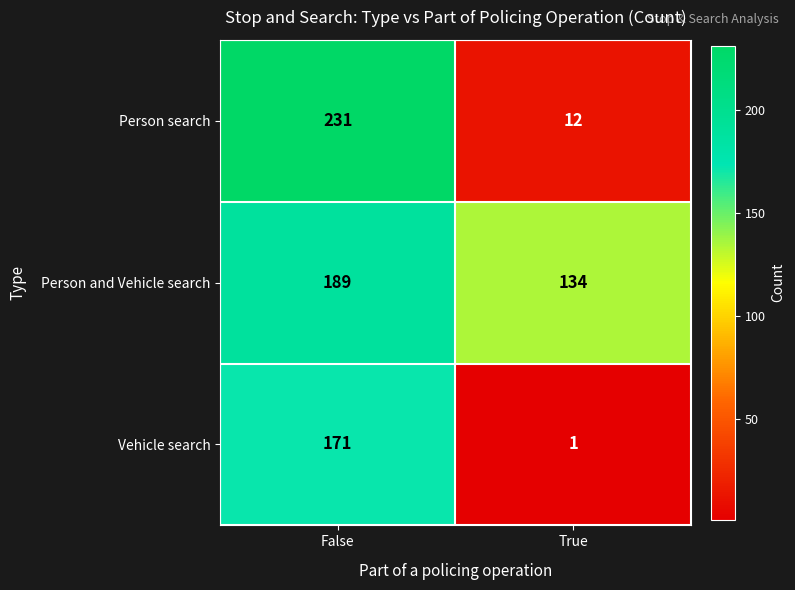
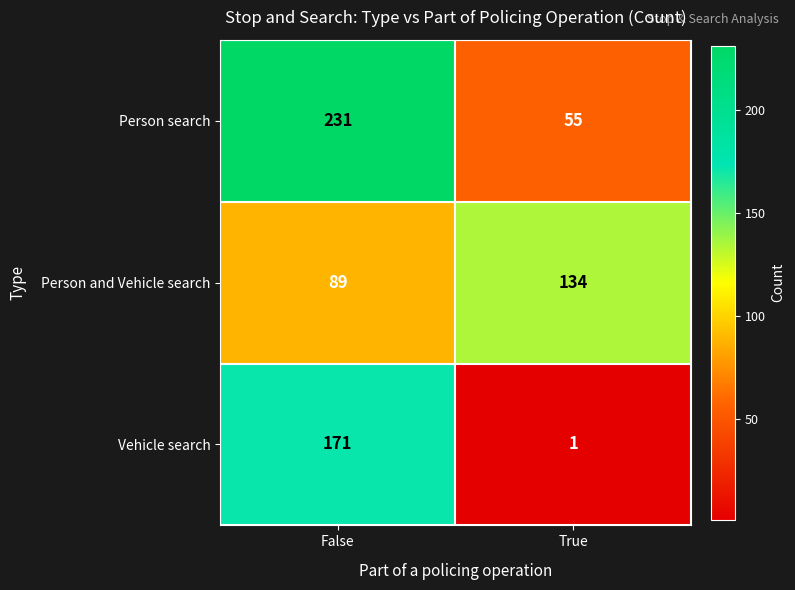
  {
    "Person search": {
      "False": 231,
-     "True": 12
+     "True": 55
    },
    "Person and Vehicle search": {
-     "False": 189,
+     "False": 89,
      "True": 134
    },
    "Vehicle search": {
      "False": 171,
      "True": 1
    }
  }
